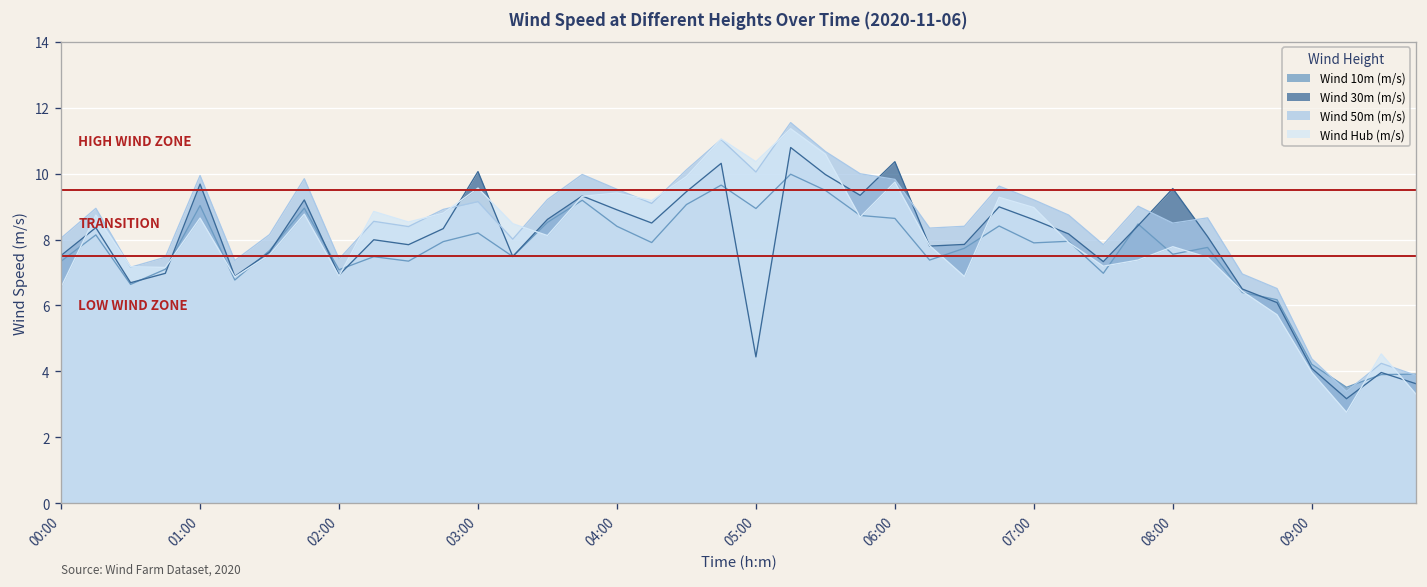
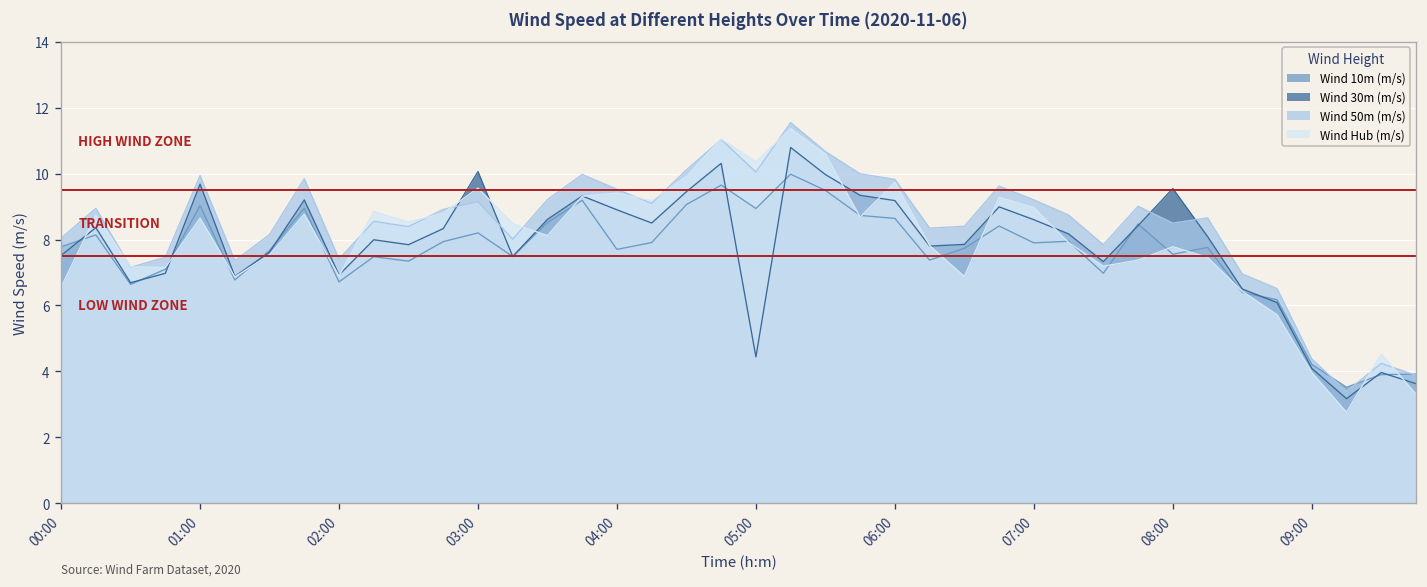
  {
    "Wind 10m (m/s)": {
-     "00:00": 7.3,
+     "00:00": 7.8,
      "01:00": 9.0,
-     "02:00": 7.1,
+     "02:00": 6.7,
      "03:00": 8.2,
-     "04:00": 8.4,
+     "04:00": 7.7,
      "05:00": 8.9,
      "06:00": 8.6,
      "07:00": 7.9,
      "08:00": 7.6,
      "09:00": 4.2
    },
    "Wind 30m (m/s)": {
      "00:00": 7.5,
      "01:00": 9.7,
      "03:00": 10.1,
      "04:00": 8.9,
      "05:00": 4.4,
-     "06:00": 10.4,
+     "06:00": 9.2,
      "07:00": 8.6,
      "08:00": 9.5,
      "09:00": 4.1
    }
  }
